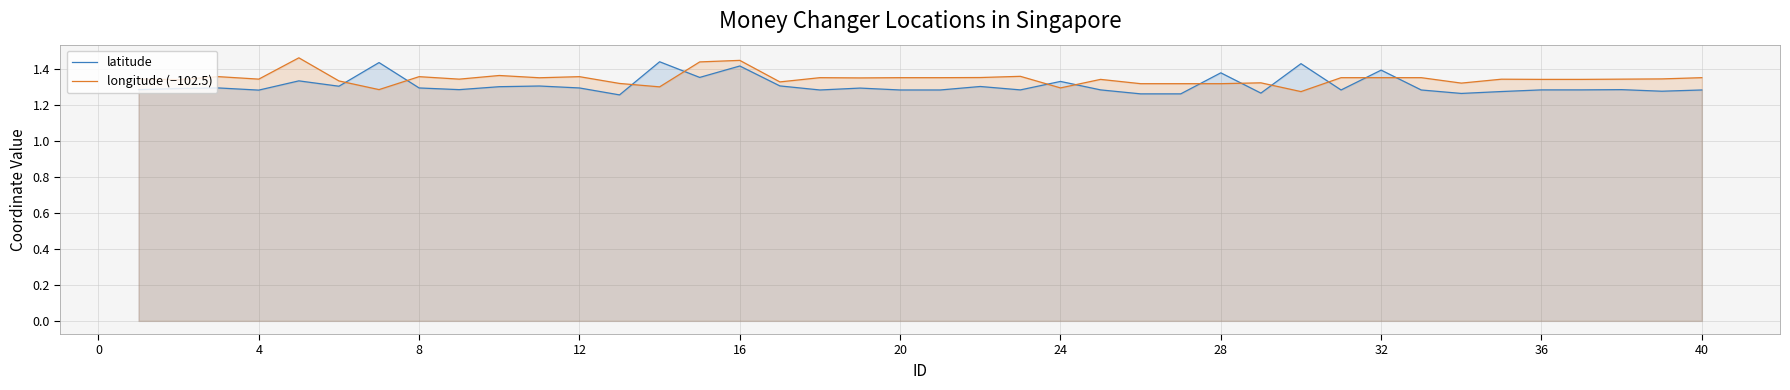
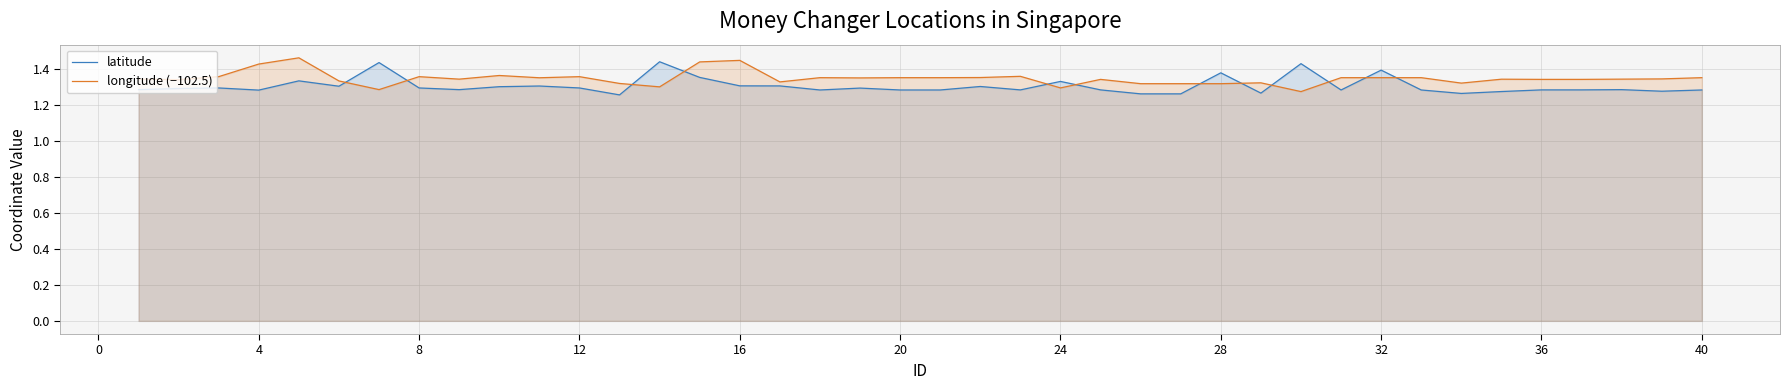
  {
    "latitude": {
      "4": 1.28,
      "8": 1.29,
      "12": 1.29,
-     "16": 1.42,
+     "16": 1.31,
      "20": 1.28,
      "24": 1.33,
      "28": 1.38,
      "32": 1.39,
      "36": 1.28,
      "40": 1.28
    },
    "longitude (−102.5)": {
-     "4": 1.34,
+     "4": 1.43,
      "8": 1.36,
      "12": 1.36,
      "16": 1.45,
      "20": 1.35,
      "24": 1.30,
      "28": 1.32,
      "32": 1.35,
      "36": 1.34,
      "40": 1.35
    }
  }
